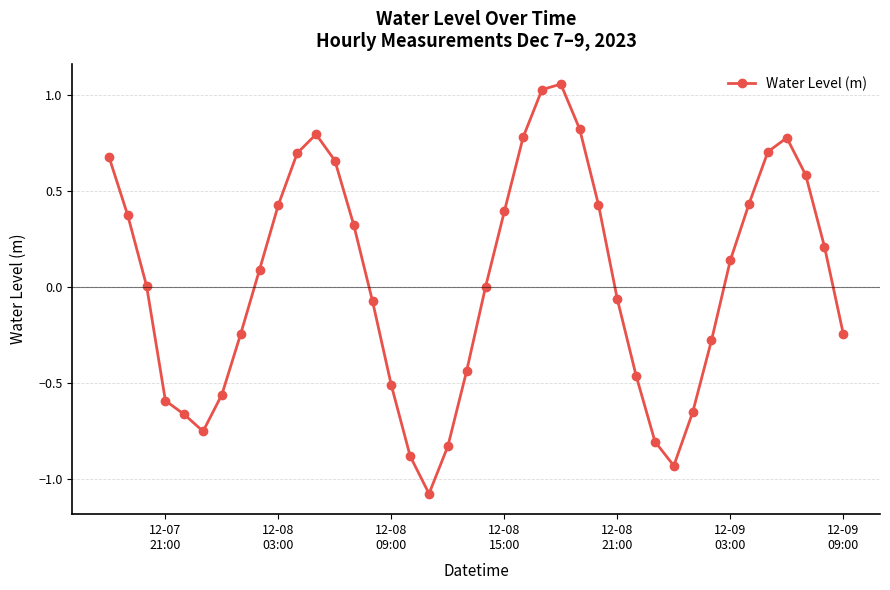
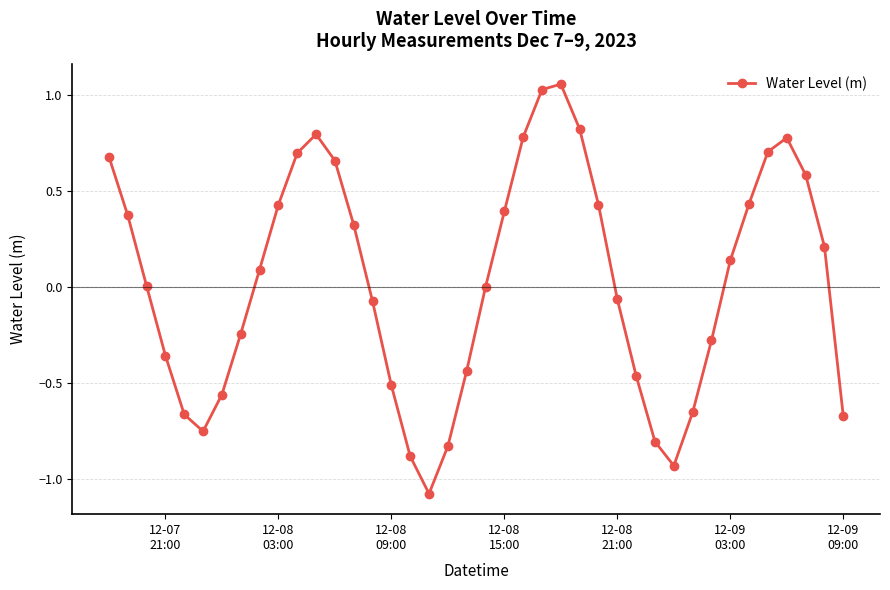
  {
-   "12-07 21:00": -0.59,
+   "12-07 21:00": -0.36,
    "12-08 03:00": 0.43,
    "12-08 09:00": -0.51,
    "12-08 15:00": 0.40,
    "12-08 21:00": -0.06,
    "12-09 03:00": 0.14,
-   "12-09 09:00": -0.24
+   "12-09 09:00": -0.67
  }
